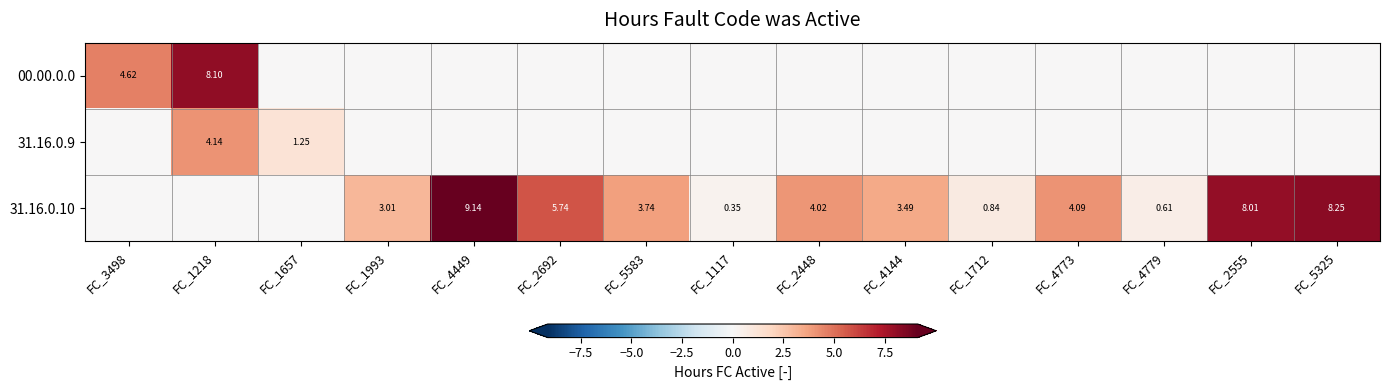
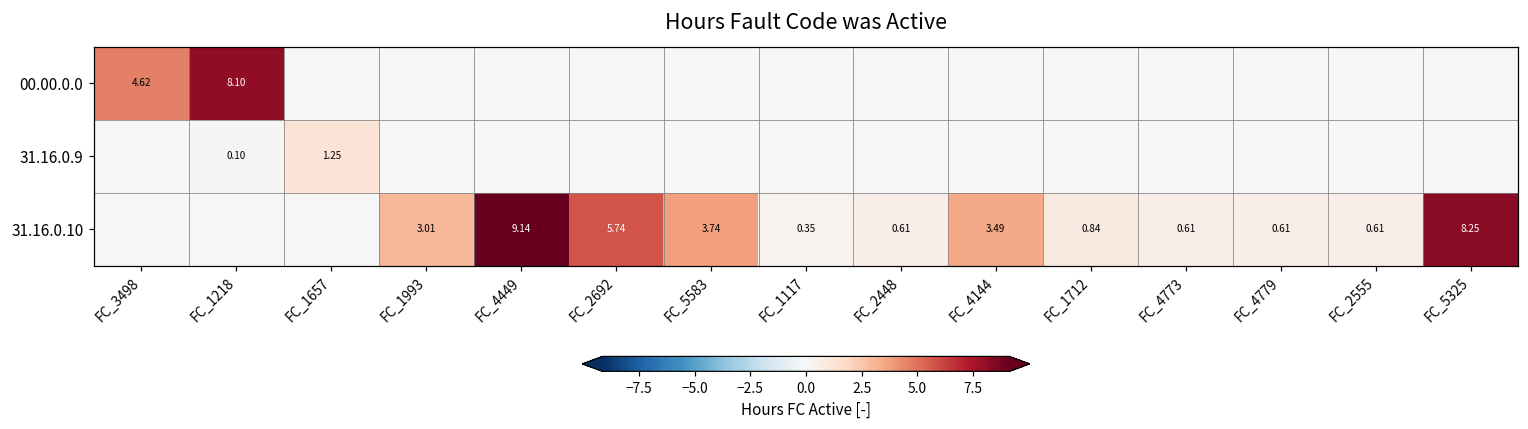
  {
    "00.00.0.0": {
      "FC_3498": 4.62,
      "FC_1218": 8.10
    },
    "31.16.0.9": {
-     "FC_1218": 4.14,
+     "FC_1218": 0.10,
      "FC_1657": 1.25
    },
    "31.16.0.10": {
      "FC_1993": 3.01,
      "FC_4449": 9.14,
      "FC_2692": 5.74,
      "FC_5583": 3.74,
      "FC_1117": 0.35,
-     "FC_2448": 4.02,
+     "FC_2448": 0.61,
      "FC_4144": 3.49,
      "FC_1712": 0.84,
-     "FC_4773": 4.09,
+     "FC_4773": 0.61,
      "FC_4779": 0.61,
-     "FC_2555": 8.01,
+     "FC_2555": 0.61,
      "FC_5325": 8.25
    }
  }
